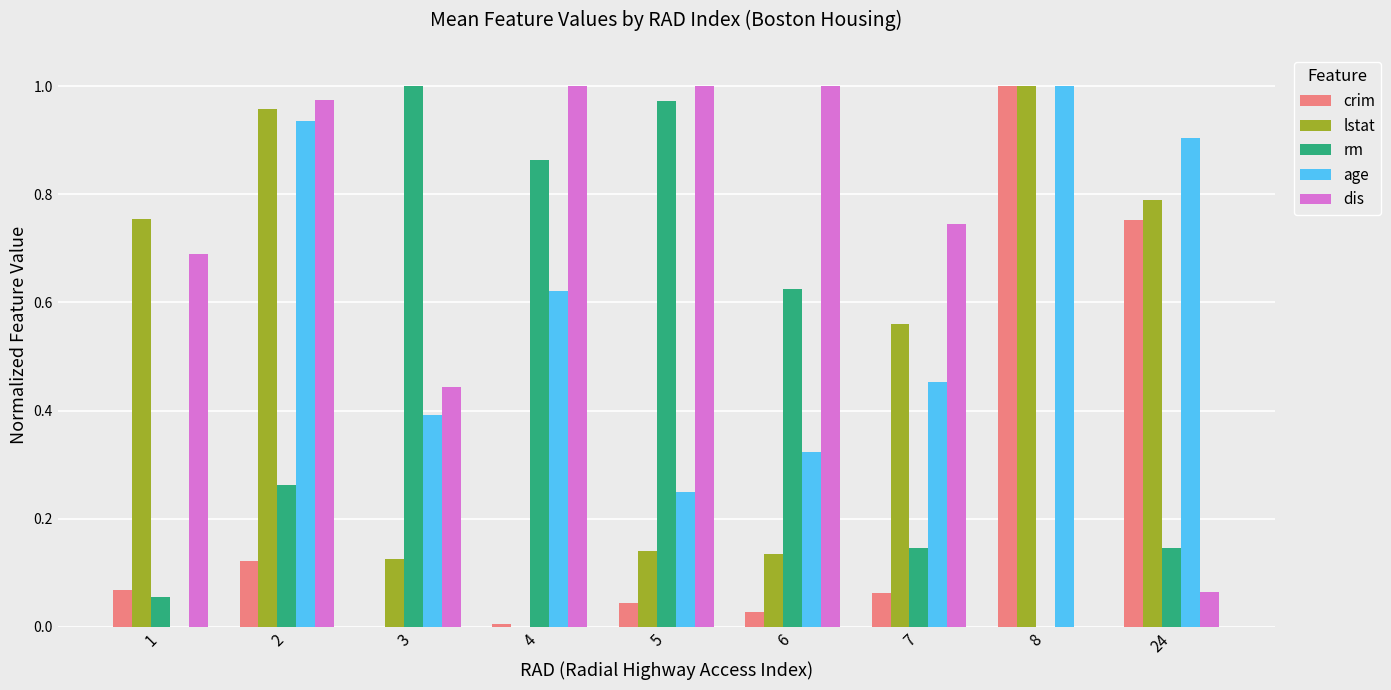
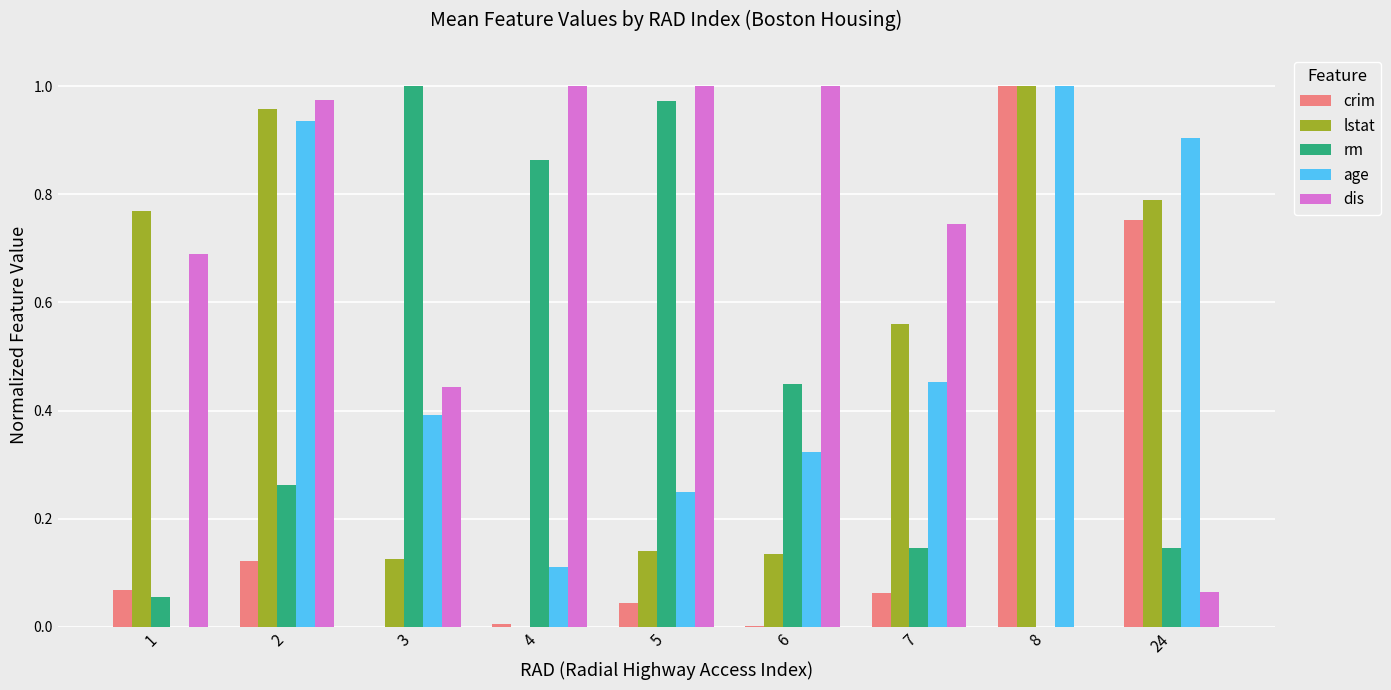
  {
    "crim": {
      "1": 0.07,
      "2": 0.12,
      "3": 0.00,
      "4": 0.01,
      "5": 0.04,
-     "6": 0.03,
+     "6": 0.00,
      "7": 0.06,
      "8": 1.00,
      "24": 0.75
    },
    "lstat": {
-     "1": 0.75,
+     "1": 0.77,
      "2": 0.96,
      "3": 0.13,
      "4": 0.00,
      "5": 0.14,
      "6": 0.13,
      "7": 0.56,
      "8": 1.00,
      "24": 0.79
    },
    "rm": {
      "1": 0.06,
      "2": 0.26,
      "3": 1.00,
      "4": 0.86,
      "5": 0.97,
-     "6": 0.62,
+     "6": 0.45,
      "7": 0.15,
      "8": 0.00,
      "24": 0.15
    },
    "age": {
      "1": 0.00,
      "2": 0.94,
      "3": 0.39,
-     "4": 0.62,
+     "4": 0.11,
      "5": 0.25,
      "6": 0.32,
      "7": 0.45,
      "8": 1.00,
      "24": 0.90
    },
    "dis": {
      "1": 0.69,
      "2": 0.97,
      "3": 0.44,
      "4": 1.00,
      "5": 1.00,
      "6": 1.00,
      "7": 0.74,
      "8": 0.00,
      "24": 0.06
    }
  }
